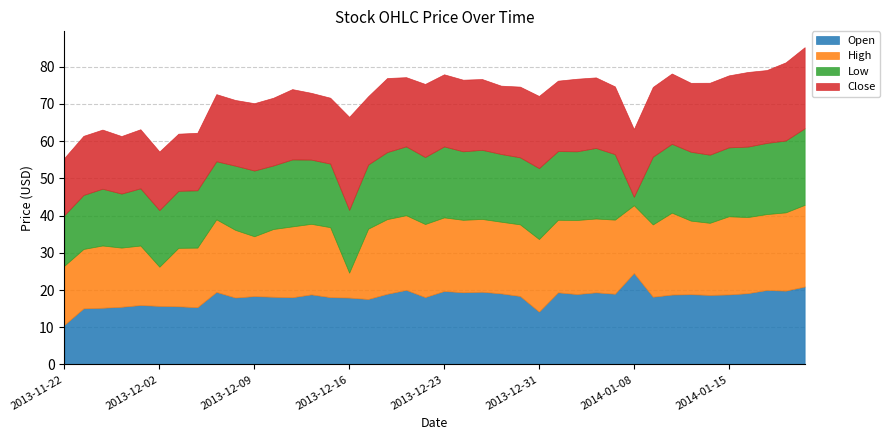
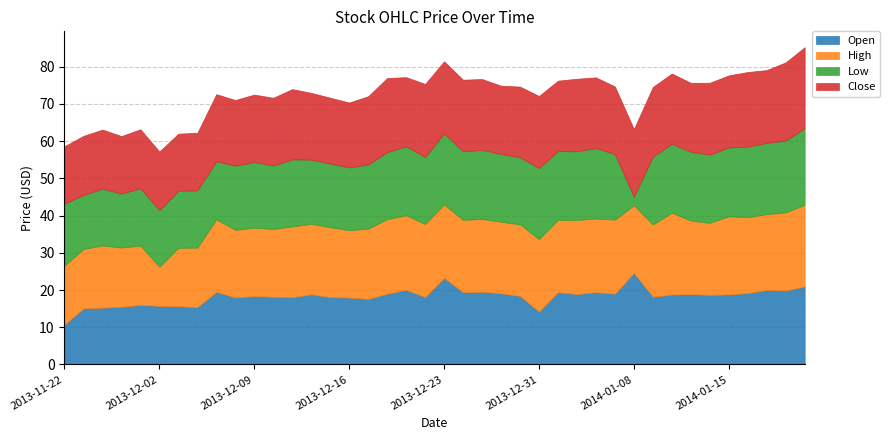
  {
    "Open": {
      "2013-11-22": 11,
      "2013-12-02": 16,
      "2013-12-09": 18,
      "2013-12-16": 18,
-     "2013-12-23": 20,
+     "2013-12-23": 23,
      "2013-12-31": 14,
      "2014-01-08": 25,
      "2014-01-15": 19
    },
    "High": {
      "2013-11-22": 16,
      "2013-12-02": 11,
-     "2013-12-09": 16,
-     "2013-12-16": 7,
+     "2013-12-09": 18,
+     "2013-12-16": 18,
      "2013-12-23": 20,
      "2013-12-31": 19,
      "2014-01-08": 18,
      "2014-01-15": 21
    },
    "Low": {
-     "2013-11-22": 14,
+     "2013-11-22": 17,
      "2013-12-02": 15,
      "2013-12-09": 18,
      "2013-12-16": 17,
      "2013-12-23": 19,
      "2013-12-31": 19,
      "2014-01-08": 2,
      "2014-01-15": 19
    },
    "Close": {
      "2013-11-22": 15,
      "2013-12-02": 16,
      "2013-12-09": 18,
-     "2013-12-16": 25,
+     "2013-12-16": 17,
      "2013-12-23": 19,
      "2013-12-31": 19,
      "2014-01-08": 18,
      "2014-01-15": 19
    }
  }
